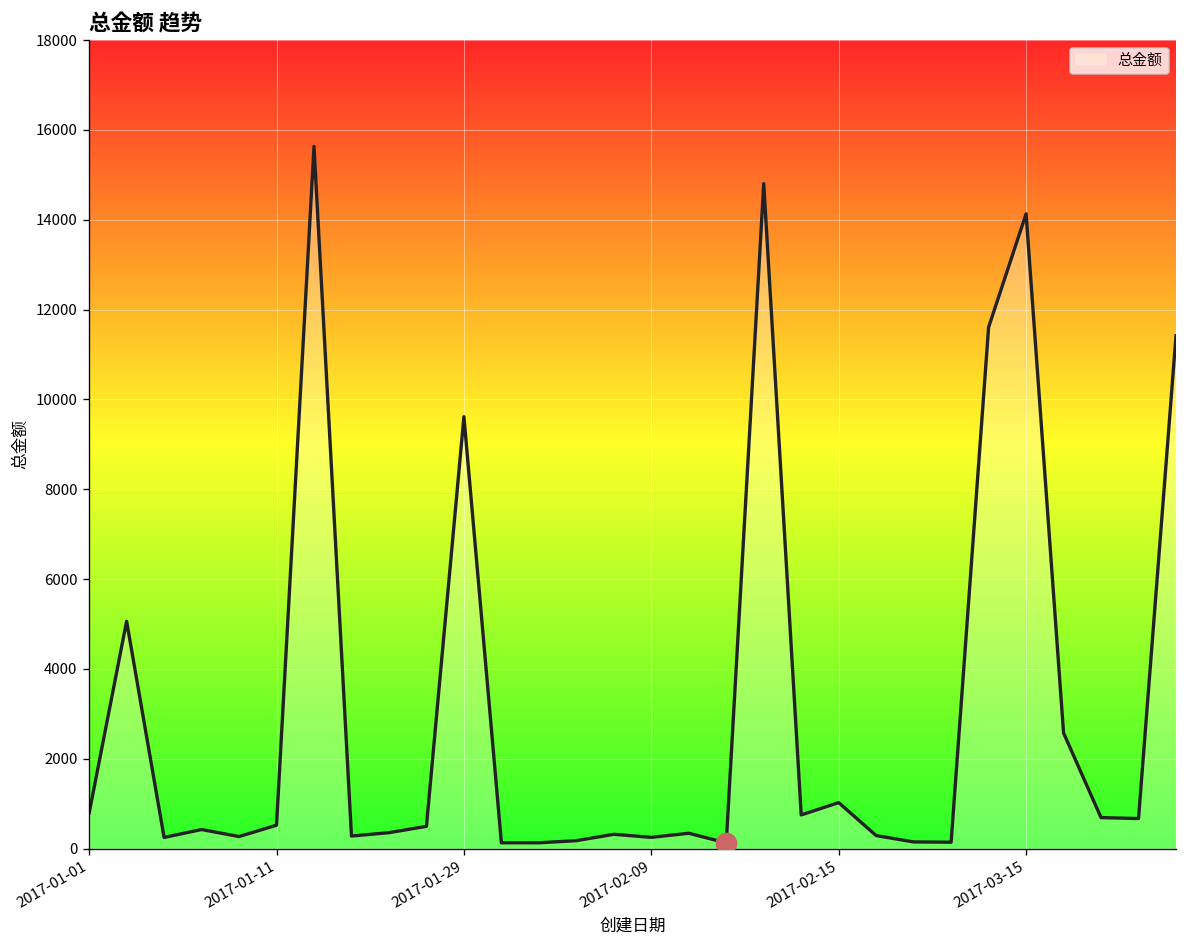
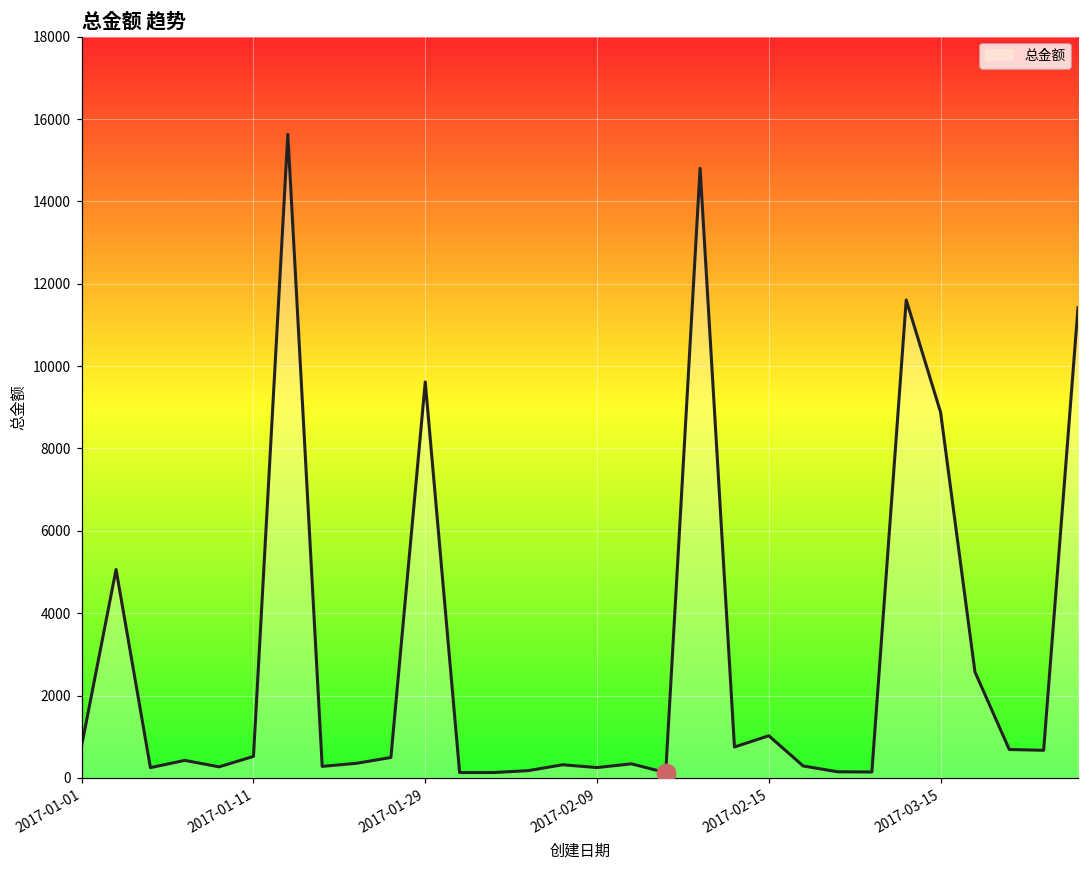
  {
    "总金额": {
      "2017-01-11": 500,
      "2017-01-29": 9600,
-     "2017-03-15": 14100
+     "2017-03-15": 8900
    }
  }
